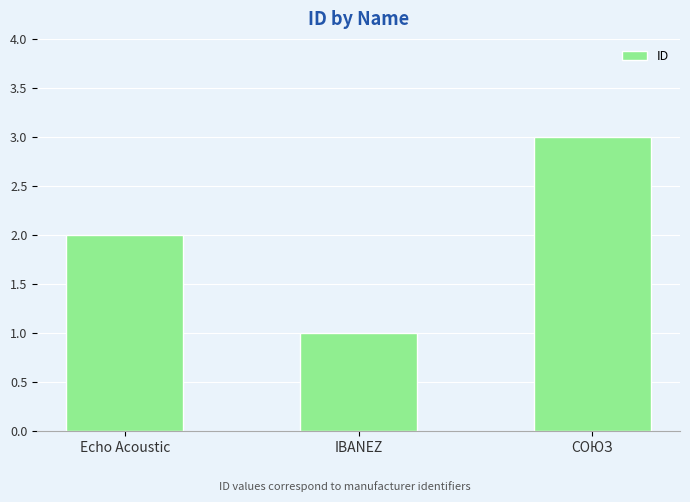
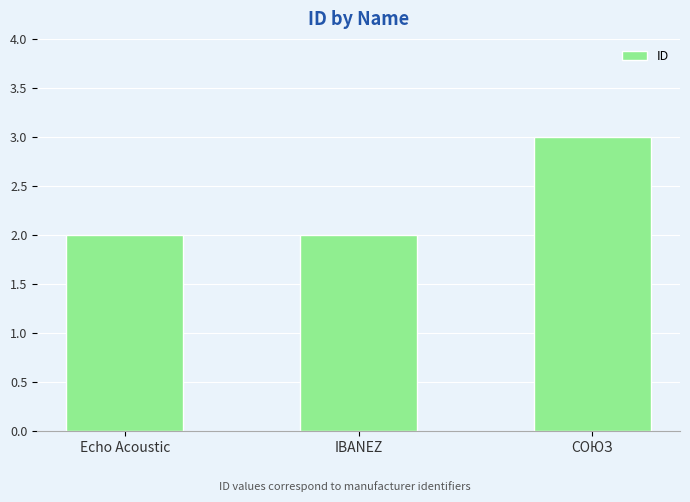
  {
    "Echo Acoustic": 2,
-   "IBANEZ": 1,
+   "IBANEZ": 2,
    "СОЮЗ": 3
  }
